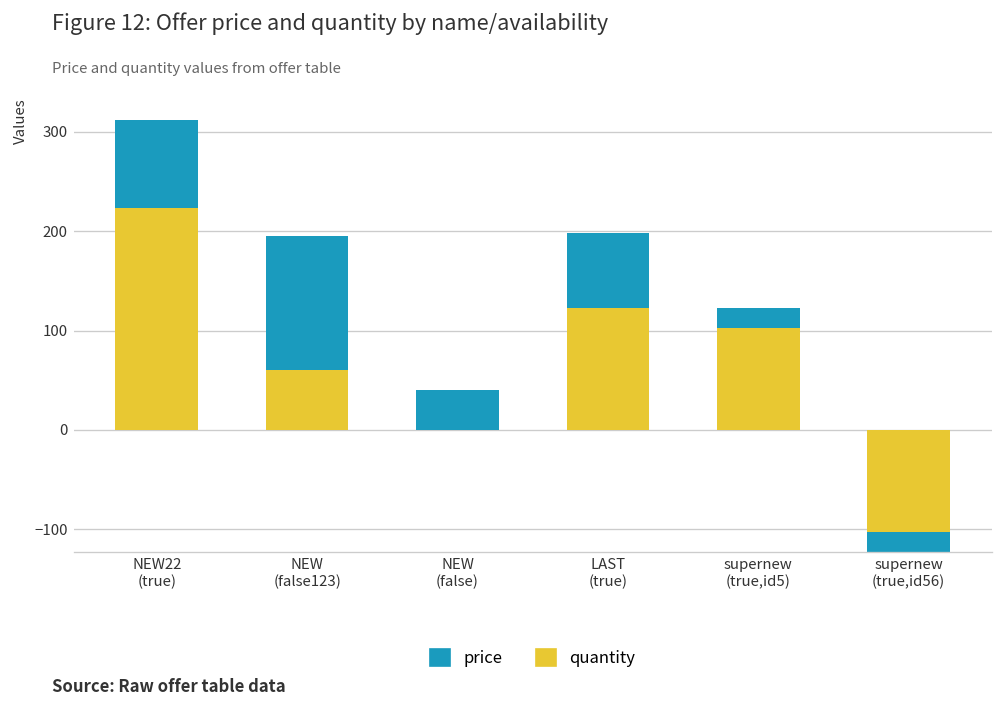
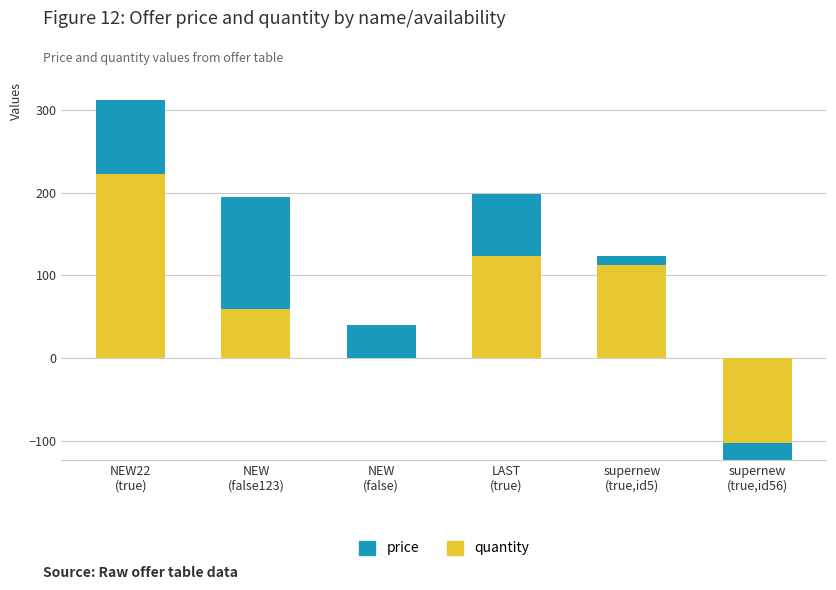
  {
    "quantity": {
      "NEW22 (true)": 220,
      "NEW (false123)": 60,
      "NEW (false)": 0,
      "LAST (true)": 120,
      "supernew (true,id5)": 120,
      "supernew (true,id56)": -120
    },
    "price": {
      "NEW22 (true)": 90,
      "NEW (false123)": 140,
      "NEW (false)": 40,
      "LAST (true)": 80,
-     "supernew (true,id5)": -20
+     "supernew (true,id5)": -10
    }
  }
